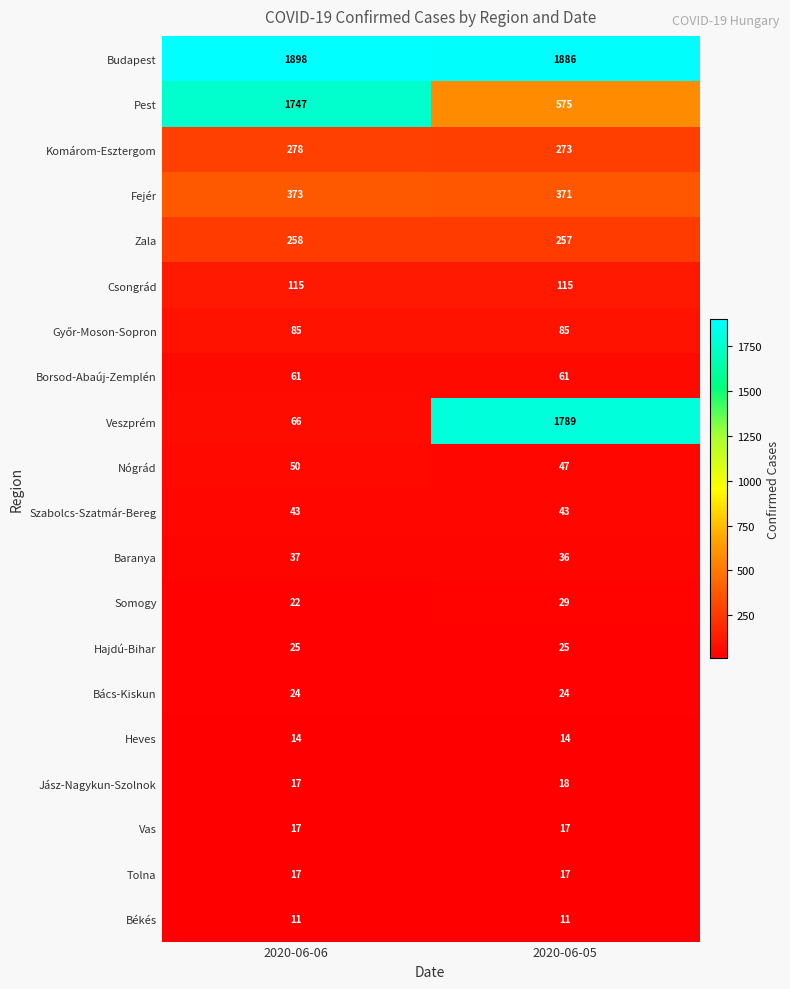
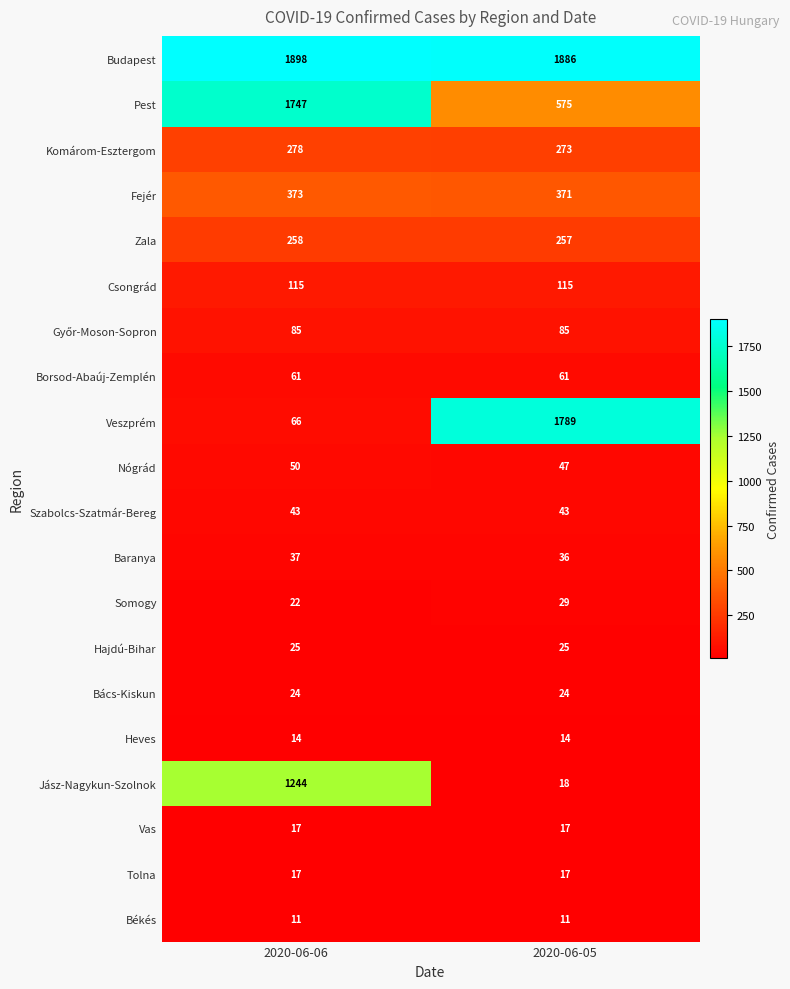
  {
    "Budapest": {
      "2020-06-06": 1898,
      "2020-06-05": 1886
    },
    "Pest": {
      "2020-06-06": 1747,
      "2020-06-05": 575
    },
    "Komárom-Esztergom": {
      "2020-06-06": 278,
      "2020-06-05": 273
    },
    "Fejér": {
      "2020-06-06": 373,
      "2020-06-05": 371
    },
    "Zala": {
      "2020-06-06": 258,
      "2020-06-05": 257
    },
    "Csongrád": {
      "2020-06-06": 115,
      "2020-06-05": 115
    },
    "Győr-Moson-Sopron": {
      "2020-06-06": 85,
      "2020-06-05": 85
    },
    "Borsod-Abaúj-Zemplén": {
      "2020-06-06": 61,
      "2020-06-05": 61
    },
    "Veszprém": {
      "2020-06-06": 66,
      "2020-06-05": 1789
    },
    "Nógrád": {
      "2020-06-06": 50,
      "2020-06-05": 47
    },
    "Szabolcs-Szatmár-Bereg": {
      "2020-06-06": 43,
      "2020-06-05": 43
    },
    "Baranya": {
      "2020-06-06": 37,
      "2020-06-05": 36
    },
    "Somogy": {
      "2020-06-06": 22,
      "2020-06-05": 29
    },
    "Hajdú-Bihar": {
      "2020-06-06": 25,
      "2020-06-05": 25
    },
    "Bács-Kiskun": {
      "2020-06-06": 24,
      "2020-06-05": 24
    },
    "Heves": {
      "2020-06-06": 14,
      "2020-06-05": 14
    },
    "Jász-Nagykun-Szolnok": {
-     "2020-06-06": 17,
+     "2020-06-06": 1244,
      "2020-06-05": 18
    },
    "Vas": {
      "2020-06-06": 17,
      "2020-06-05": 17
    },
    "Tolna": {
      "2020-06-06": 17,
      "2020-06-05": 17
    },
    "Békés": {
      "2020-06-06": 11,
      "2020-06-05": 11
    }
  }
